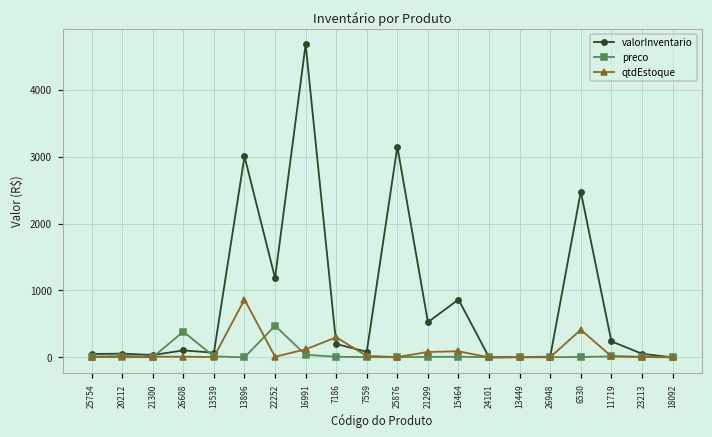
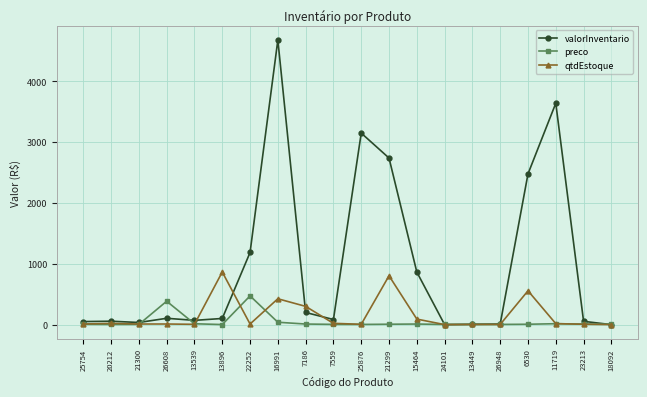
  {
    "valorInventario": {
      "26608": 100,
      "13539": 100,
-     "13896": 3000,
+     "13896": 100,
      "22252": 1200,
      "16991": 4700,
      "7186": 200,
      "7559": 100,
      "25876": 3100,
-     "21299": 500,
+     "21299": 2700,
      "15464": 900,
      "6530": 2500,
-     "11719": 200,
+     "11719": 3600,
      "23213": 100
    },
    "preco": {
      "26608": 400,
      "13896": 0,
      "22252": 500,
      "16991": 0,
      "7186": 0,
      "21299": 0,
      "15464": 0,
      "6530": 0
    },
    "qtdEstoque": {
      "26608": 0,
      "13896": 900,
      "22252": 0,
-     "16991": 100,
+     "16991": 400,
      "7186": 300,
-     "21299": 100,
+     "21299": 800,
      "15464": 100,
-     "6530": 400
+     "6530": 600
    }
  }
